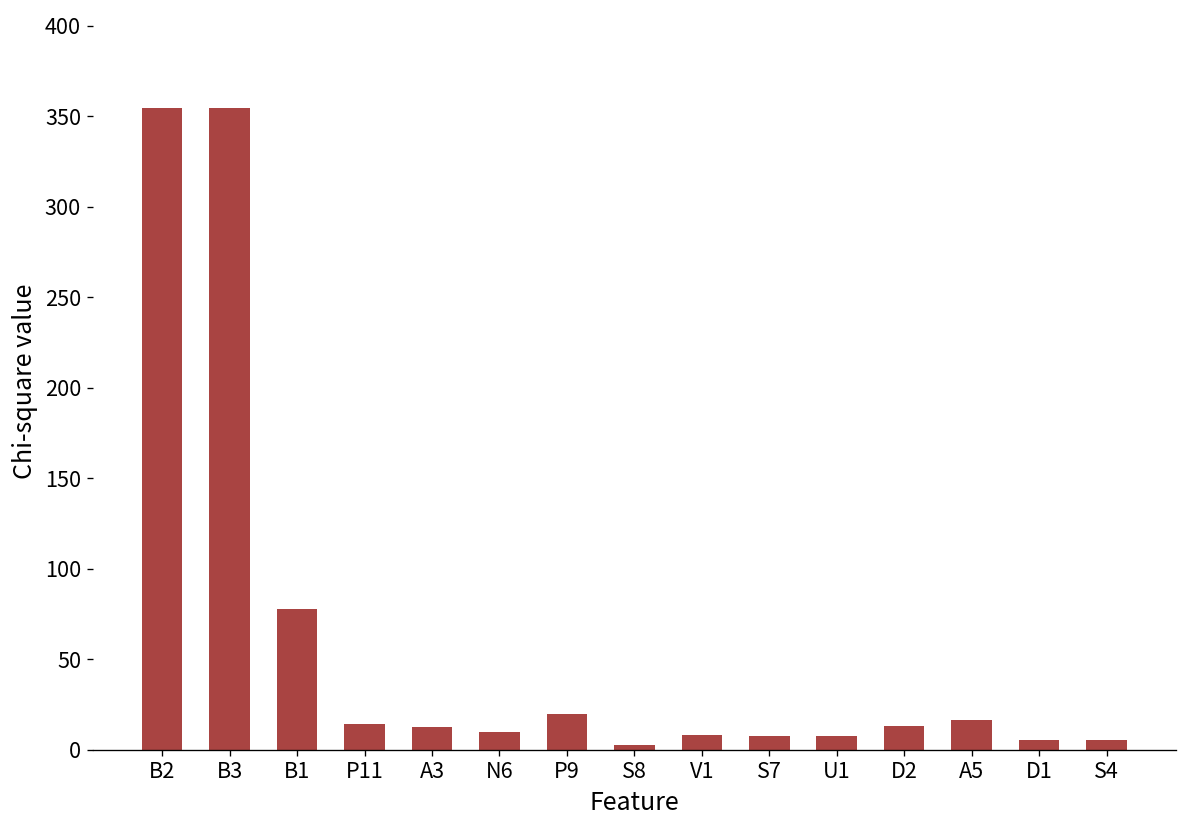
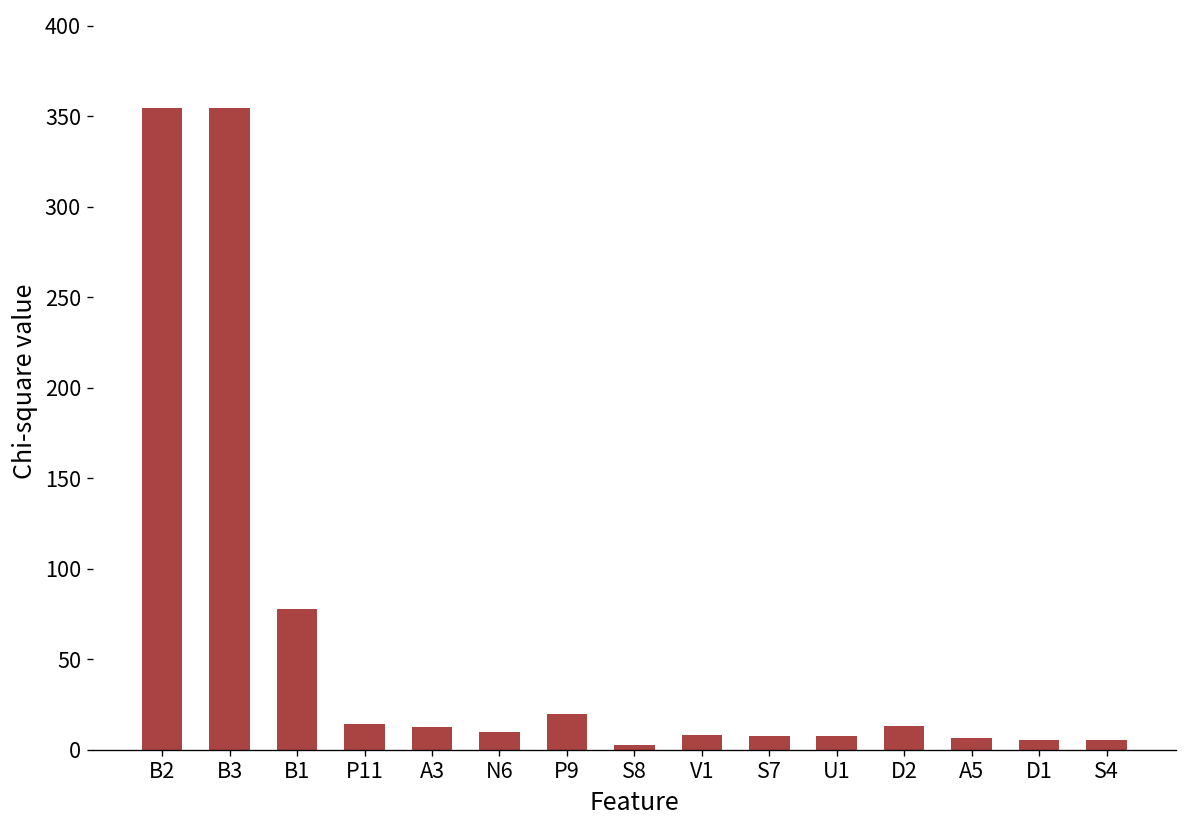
  {
    "B2": 354,
    "B3": 354,
    "B1": 78,
    "P11": 14,
    "A3": 13,
    "N6": 10,
    "P9": 20,
    "S8": 3,
    "V1": 8,
    "S7": 8,
    "U1": 7,
    "D2": 13,
-   "A5": 16,
+   "A5": 6,
    "D1": 5,
    "S4": 5
  }
